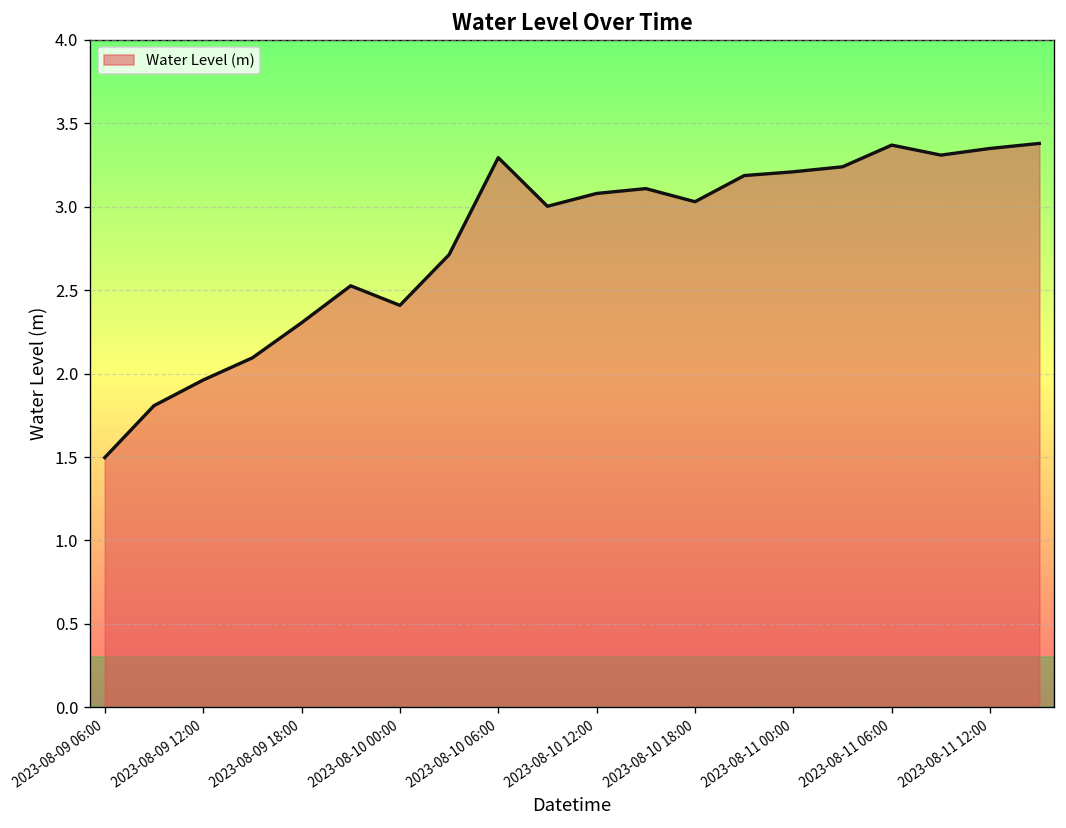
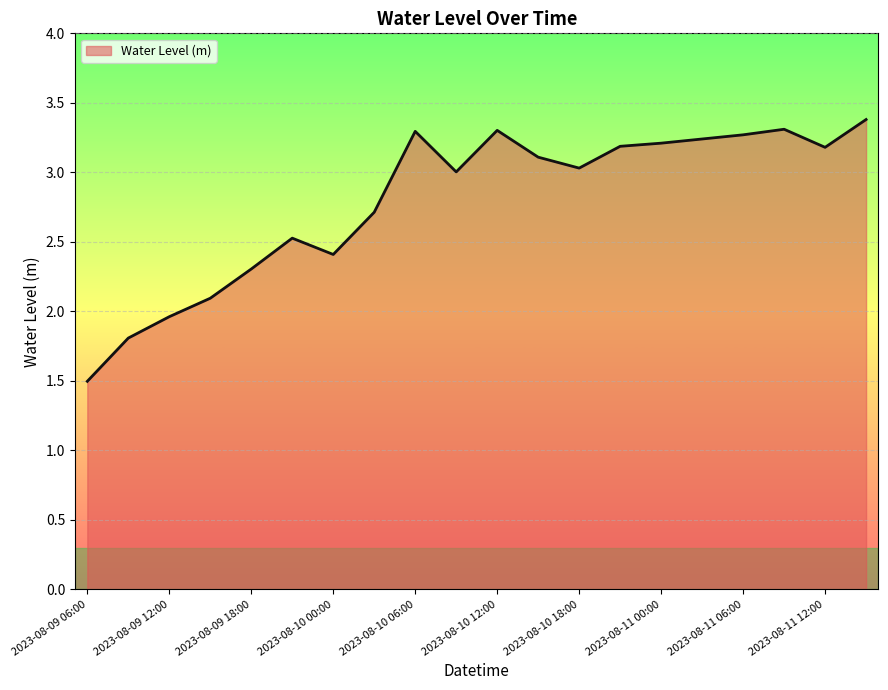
  {
    "2023-08-09 06:00": 1.50,
    "2023-08-09 12:00": 1.96,
    "2023-08-09 18:00": 2.30,
    "2023-08-10 00:00": 2.41,
    "2023-08-10 06:00": 3.29,
-   "2023-08-10 12:00": 3.08,
+   "2023-08-10 12:00": 3.30,
    "2023-08-10 18:00": 3.03,
    "2023-08-11 00:00": 3.21,
-   "2023-08-11 06:00": 3.37,
-   "2023-08-11 12:00": 3.35
+   "2023-08-11 06:00": 3.27,
+   "2023-08-11 12:00": 3.18
  }
